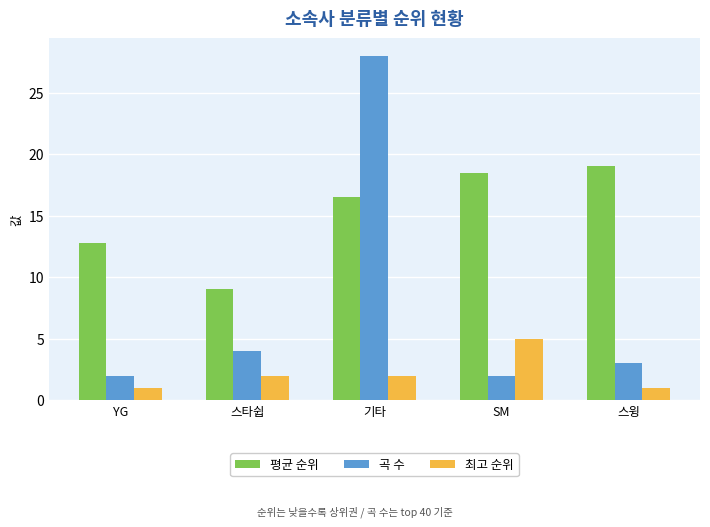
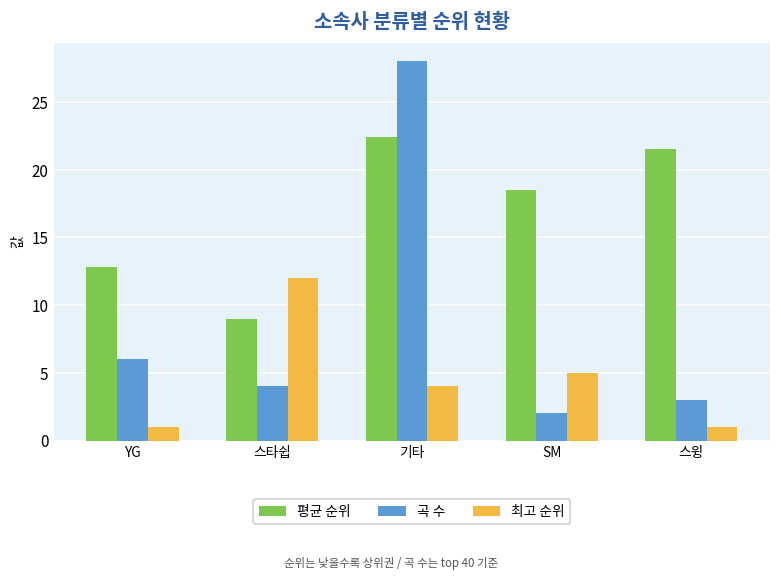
  {
    "평균 순위": {
      "YG": 12.8,
      "스타쉽": 9.0,
-     "기타": 16.5,
+     "기타": 22.4,
      "SM": 18.5,
-     "스윙": 19.0
+     "스윙": 21.5
    },
    "곡 수": {
-     "YG": 2,
+     "YG": 6,
      "스타쉽": 4,
      "기타": 28,
      "SM": 2,
      "스윙": 3
    },
    "최고 순위": {
      "YG": 1,
-     "스타쉽": 2,
-     "기타": 2,
+     "스타쉽": 12,
+     "기타": 4,
      "SM": 5,
      "스윙": 1
    }
  }
